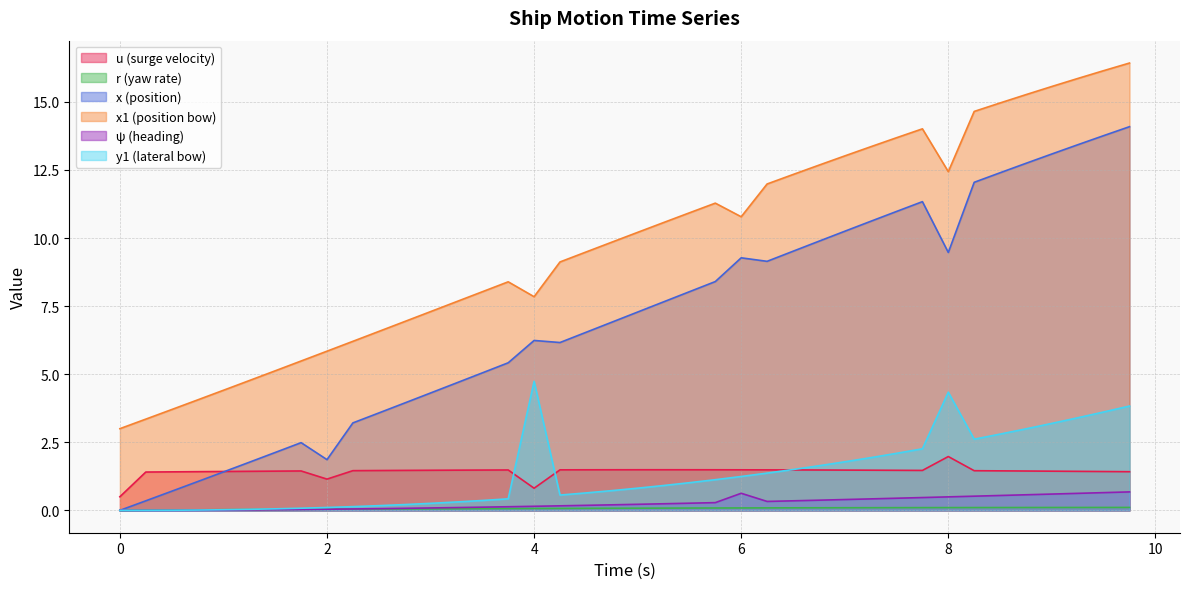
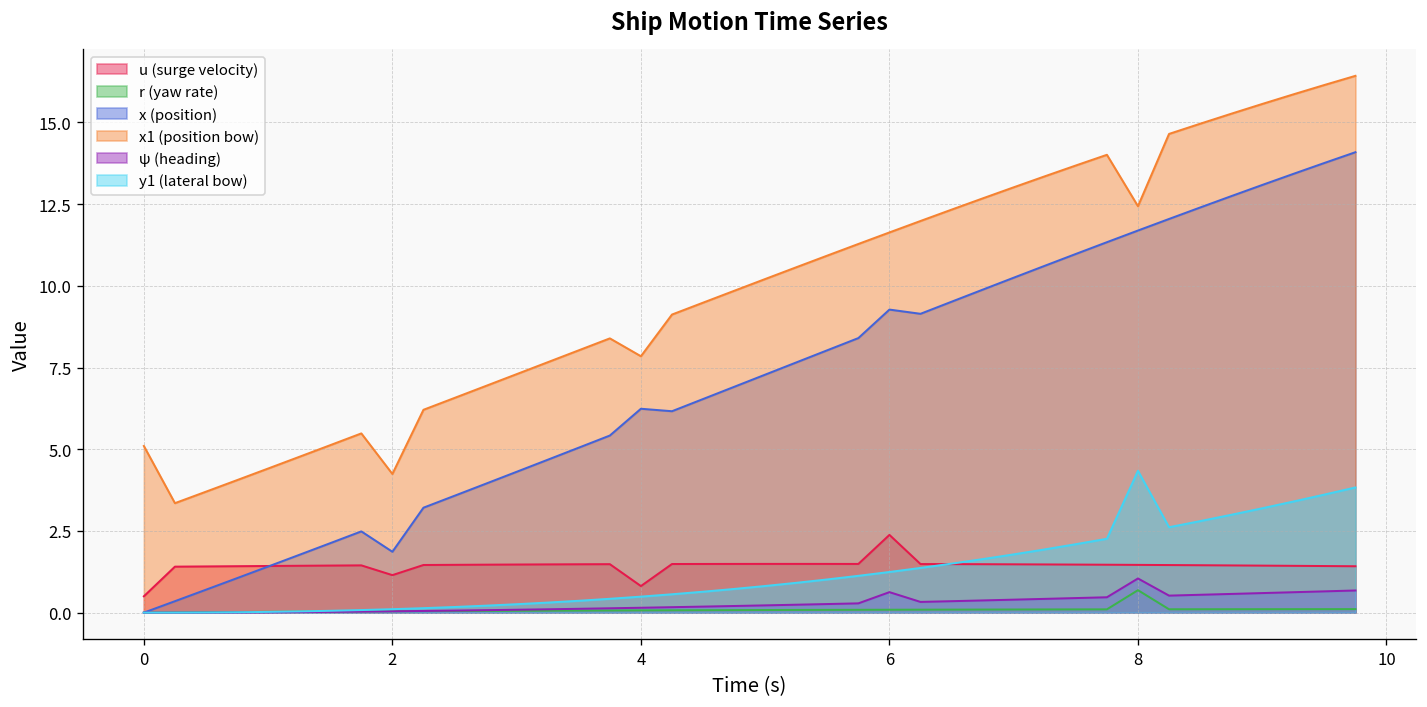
  {
    "u (surge velocity)": {
      "0": 0.5,
      "2": 1.1,
      "4": 0.8,
-     "6": 1.5,
-     "8": 2.0
+     "6": 2.4,
+     "8": 1.5
    },
    "r (yaw rate)": {
      "6": 0.1,
-     "8": 0.1
+     "8": 0.7
    },
    "x (position)": {
      "2": 1.9,
      "4": 6.2,
      "6": 9.3,
-     "8": 9.5
+     "8": 11.7
    },
    "x1 (position bow)": {
-     "0": 3.0,
-     "2": 5.8,
+     "0": 5.1,
+     "2": 4.2,
      "4": 7.8,
-     "6": 10.8,
+     "6": 11.6,
      "8": 12.4
    },
    "ψ (heading)": {
      "6": 0.6,
-     "8": 0.5
+     "8": 1.0
    },
    "y1 (lateral bow)": {
-     "4": 4.7,
+     "4": 0.5,
      "6": 1.2,
      "8": 4.3
    }
  }
